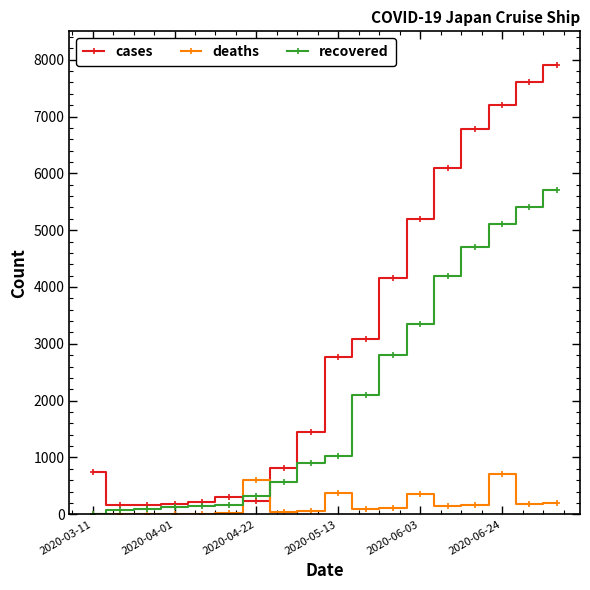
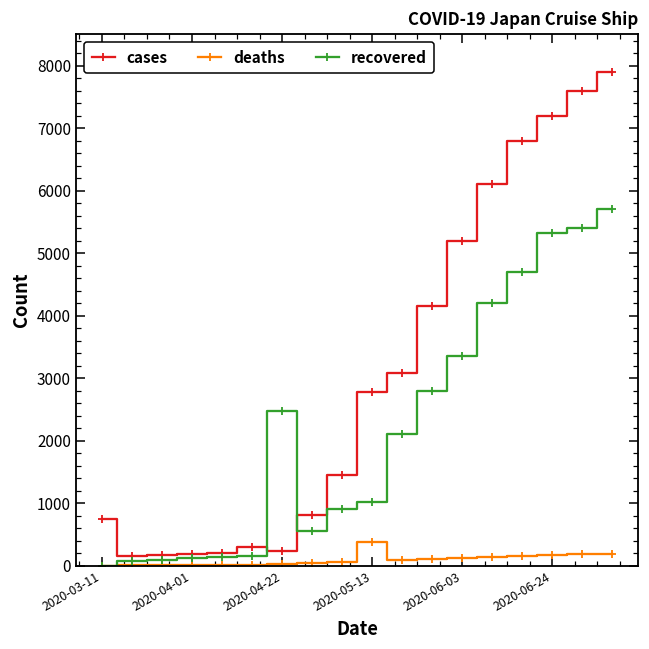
  {
    "cases": {
      "2020-03-11": 700,
      "2020-04-01": 200,
      "2020-04-22": 200,
      "2020-05-13": 2800,
      "2020-06-03": 5200,
      "2020-06-24": 7200
    },
    "deaths": {
      "2020-04-01": 0,
-     "2020-04-22": 600,
+     "2020-04-22": 0,
      "2020-05-13": 400,
-     "2020-06-03": 400,
-     "2020-06-24": 700
+     "2020-06-03": 100,
+     "2020-06-24": 200
    },
    "recovered": {
      "2020-04-01": 100,
-     "2020-04-22": 300,
+     "2020-04-22": 2500,
      "2020-05-13": 1000,
      "2020-06-03": 3400,
-     "2020-06-24": 5100
+     "2020-06-24": 5300
    }
  }
